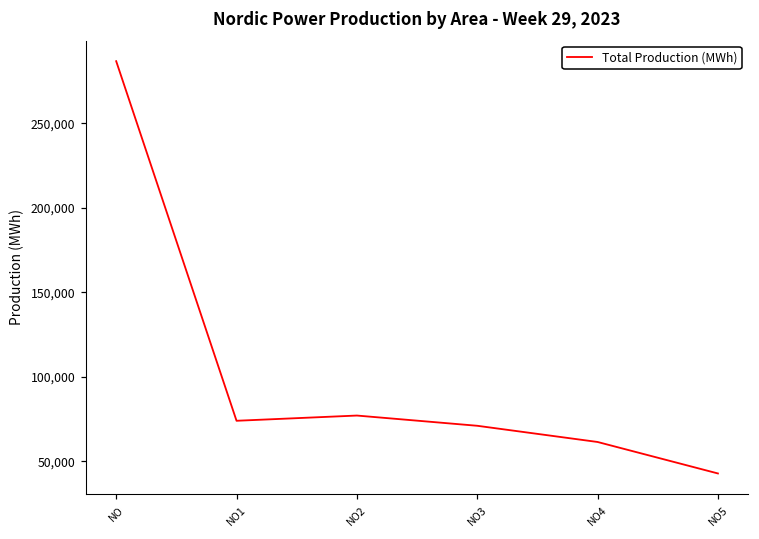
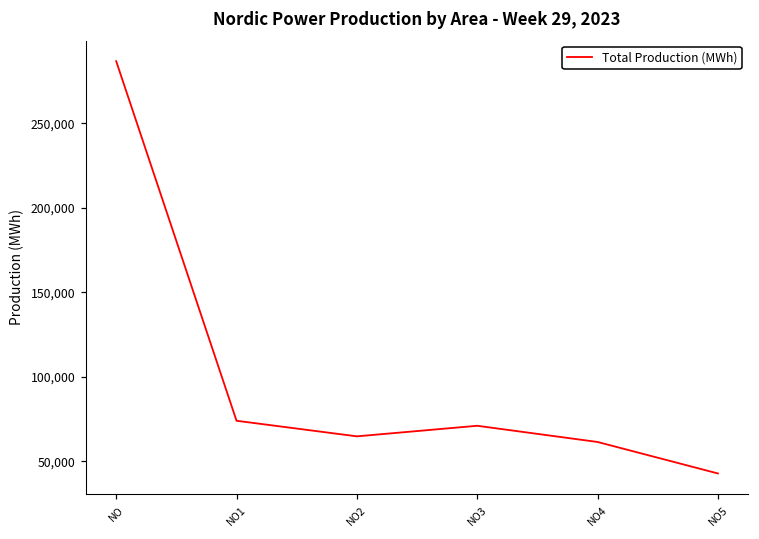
  {
    "NO": "287,000",
    "NO1": "74,000",
-   "NO2": "77,000",
+   "NO2": "65,000",
    "NO3": "71,000",
    "NO4": "62,000",
    "NO5": "43,000"
  }
